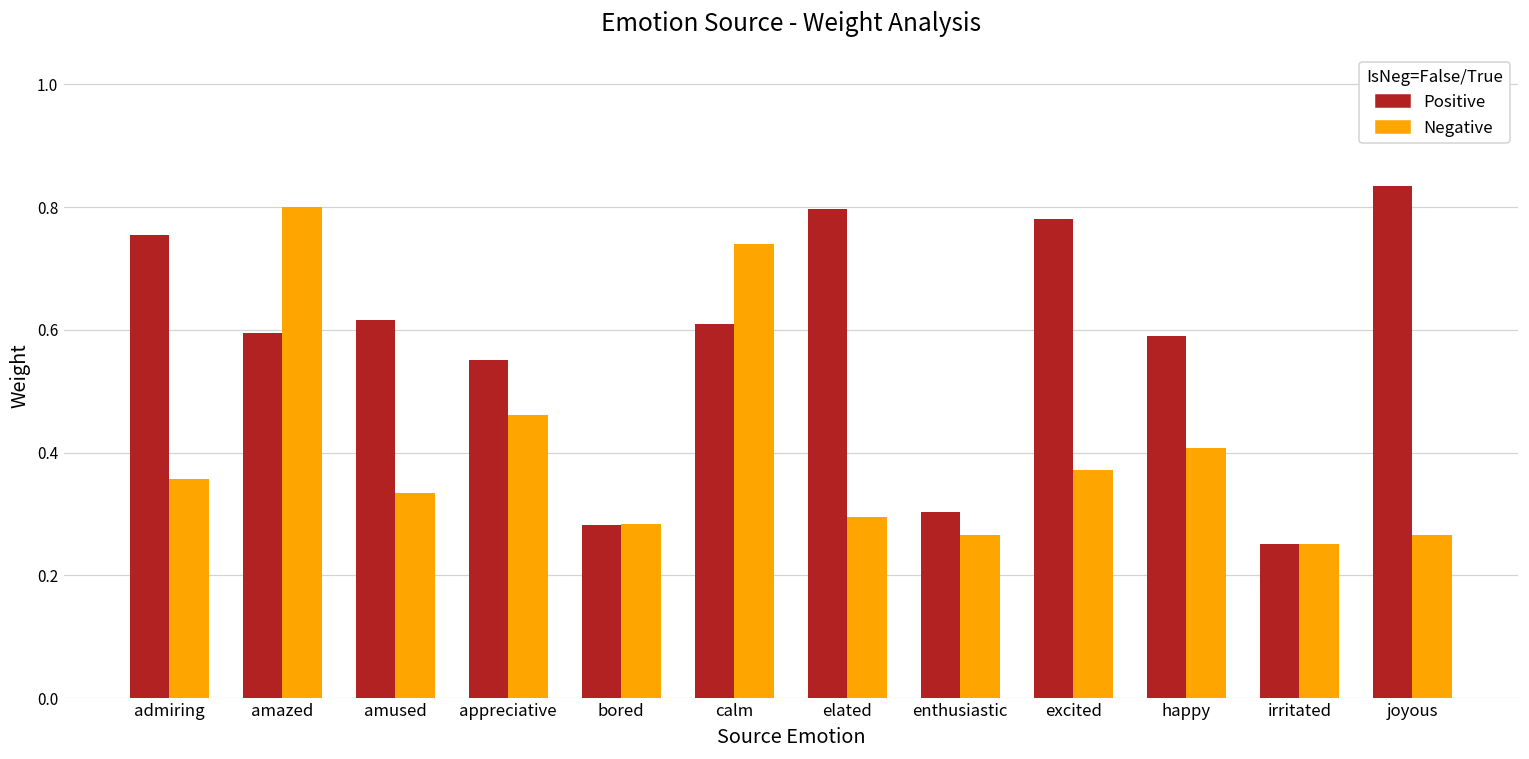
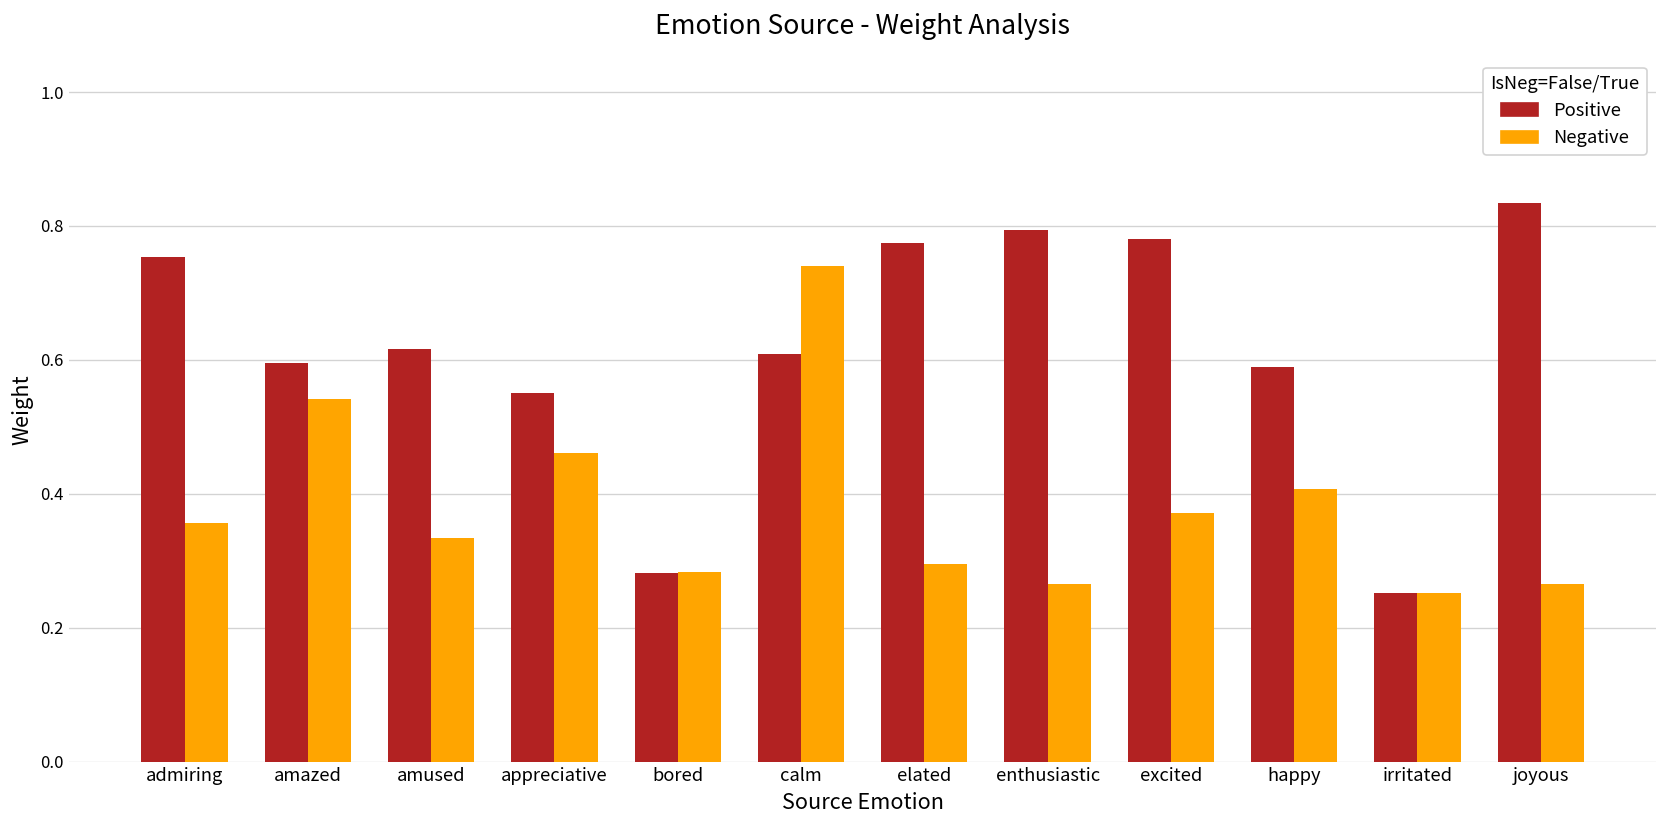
  {
    "Positive": {
      "admiring": 0.75,
      "amazed": 0.59,
      "amused": 0.62,
      "appreciative": 0.55,
      "bored": 0.28,
      "calm": 0.61,
-     "elated": 0.80,
-     "enthusiastic": 0.30,
+     "elated": 0.78,
+     "enthusiastic": 0.79,
      "excited": 0.78,
      "happy": 0.59,
      "irritated": 0.25,
      "joyous": 0.83
    },
    "Negative": {
      "admiring": 0.36,
-     "amazed": 0.80,
+     "amazed": 0.54,
      "amused": 0.33,
      "appreciative": 0.46,
      "bored": 0.28,
      "calm": 0.74,
      "elated": 0.29,
      "enthusiastic": 0.27,
      "excited": 0.37,
      "happy": 0.41,
      "irritated": 0.25,
      "joyous": 0.27
    }
  }
